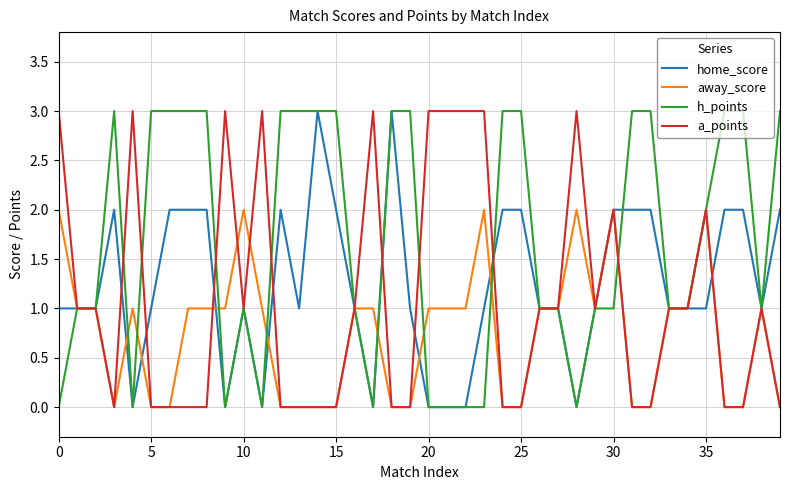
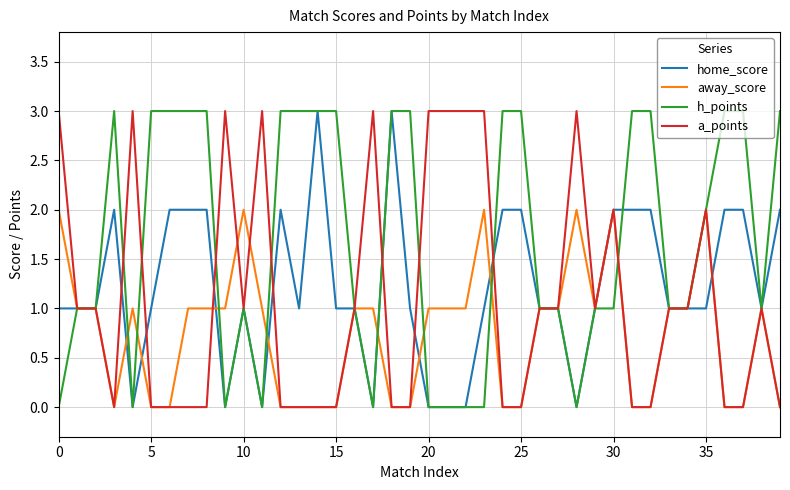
  {
    "home_score": {
      "0": 1,
      "5": 1,
-     "15": 2,
+     "15": 1,
      "25": 2,
      "35": 1
    },
    "away_score": {
      "0": 2,
      "10": 2,
      "20": 1
    },
    "h_points": {
      "0": 0,
      "5": 3,
      "15": 3,
      "25": 3,
      "30": 1
    },
    "a_points": {
      "0": 3,
      "20": 3
    }
  }
